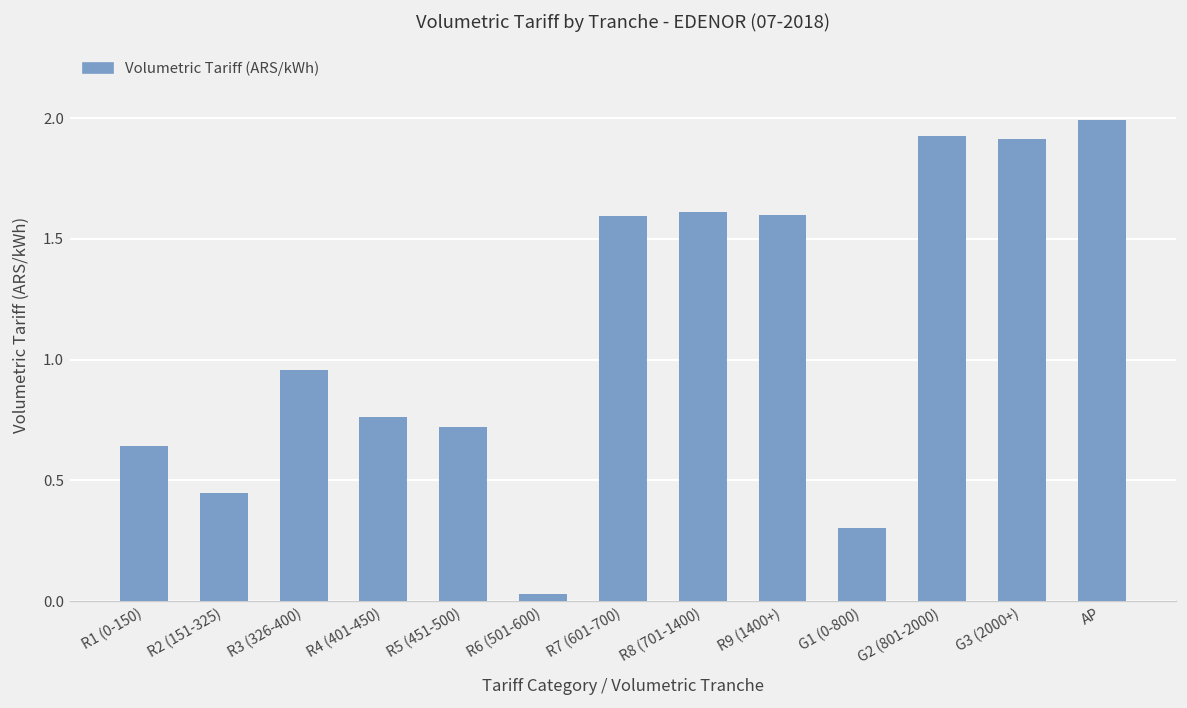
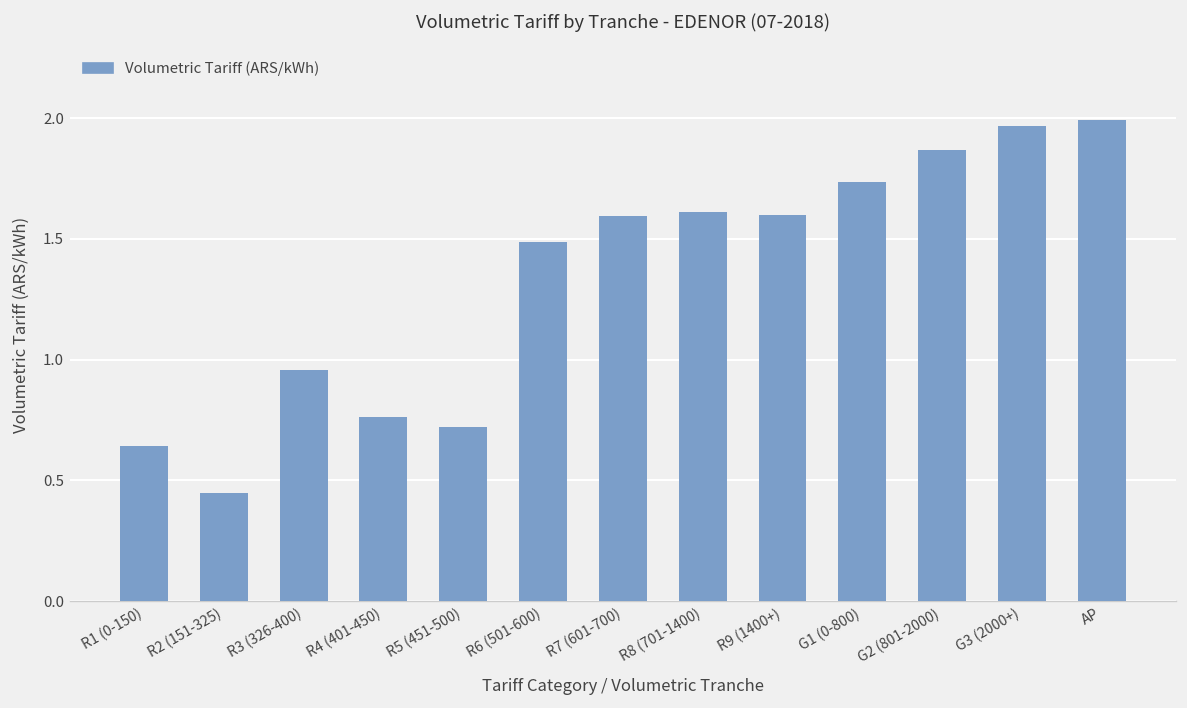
  {
    "R1 (0-150)": 0.64,
    "R2 (151-325)": 0.45,
    "R3 (326-400)": 0.96,
    "R4 (401-450)": 0.76,
    "R5 (451-500)": 0.72,
-   "R6 (501-600)": 0.03,
+   "R6 (501-600)": 1.49,
    "R7 (601-700)": 1.59,
    "R8 (701-1400)": 1.61,
    "R9 (1400+)": 1.60,
-   "G1 (0-800)": 0.30,
-   "G2 (801-2000)": 1.93,
-   "G3 (2000+)": 1.91,
+   "G1 (0-800)": 1.74,
+   "G2 (801-2000)": 1.87,
+   "G3 (2000+)": 1.97,
    "AP": 1.99
  }
